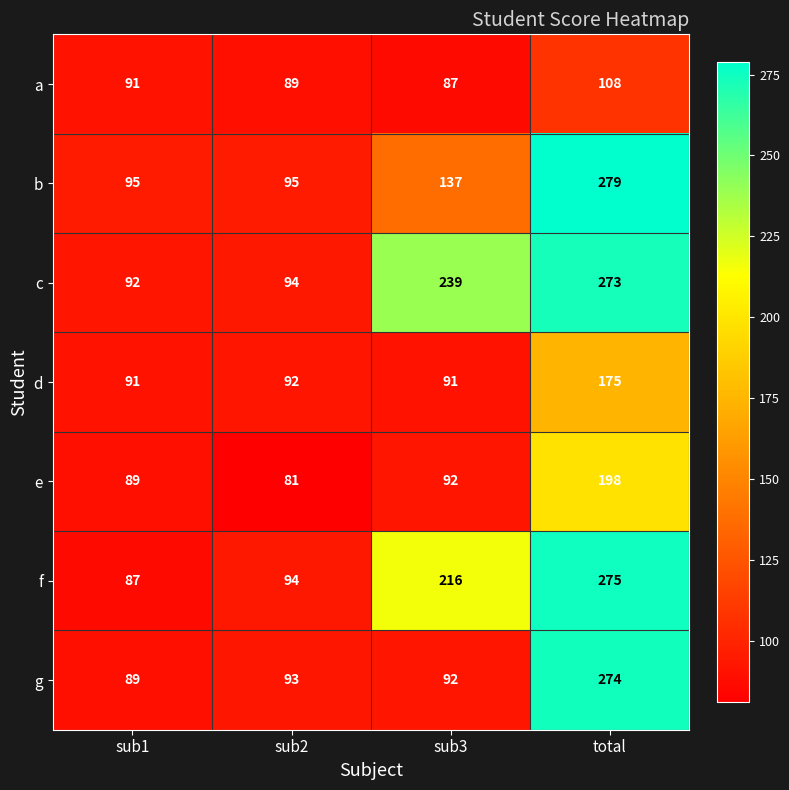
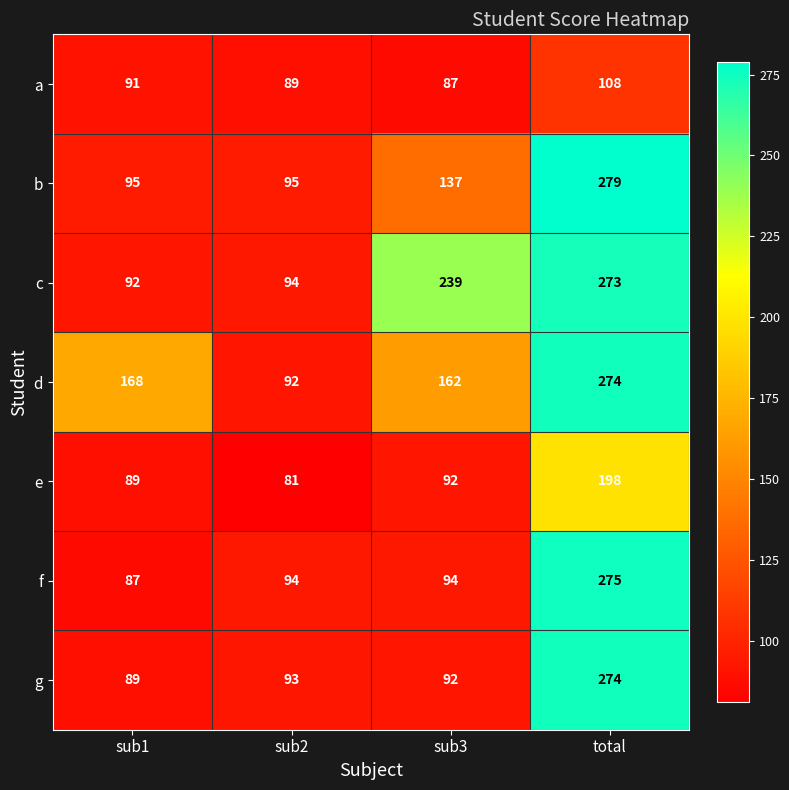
  {
    "a": {
      "sub1": 91,
      "sub2": 89,
      "sub3": 87,
      "total": 108
    },
    "b": {
      "sub1": 95,
      "sub2": 95,
      "sub3": 137,
      "total": 279
    },
    "c": {
      "sub1": 92,
      "sub2": 94,
      "sub3": 239,
      "total": 273
    },
    "d": {
-     "sub1": 91,
+     "sub1": 168,
      "sub2": 92,
-     "sub3": 91,
-     "total": 175
+     "sub3": 162,
+     "total": 274
    },
    "e": {
      "sub1": 89,
      "sub2": 81,
      "sub3": 92,
      "total": 198
    },
    "f": {
      "sub1": 87,
      "sub2": 94,
-     "sub3": 216,
+     "sub3": 94,
      "total": 275
    },
    "g": {
      "sub1": 89,
      "sub2": 93,
      "sub3": 92,
      "total": 274
    }
  }
